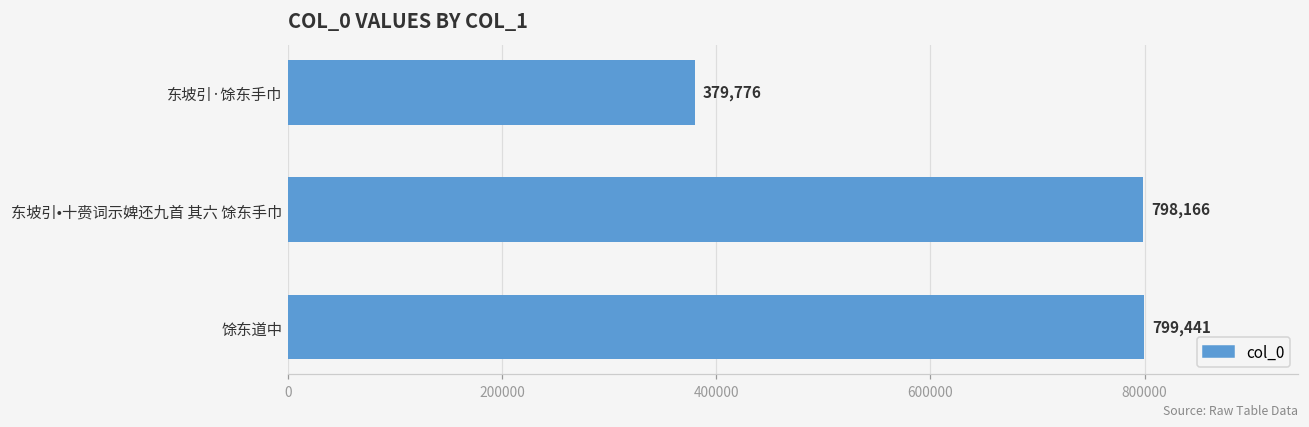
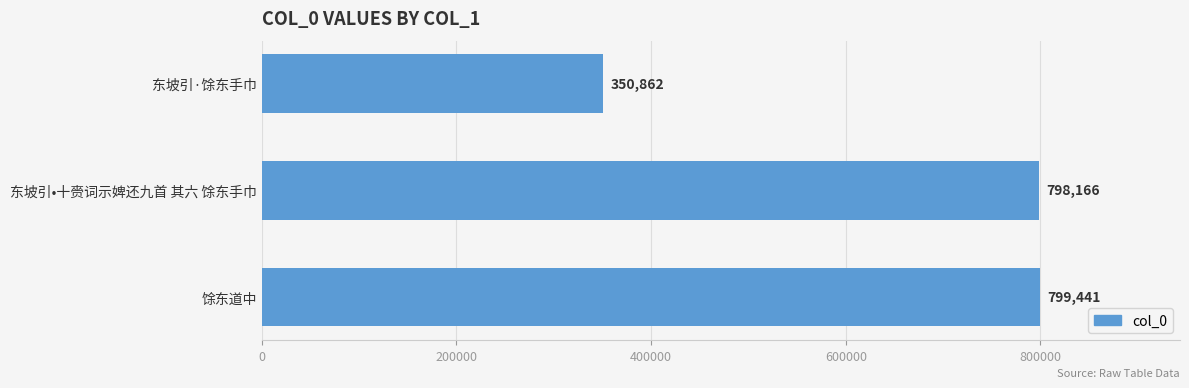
  {
-   "东坡引·馀东手巾": "379,776",
+   "东坡引·馀东手巾": "350,862",
    "东坡引•十赍词示婢还九首 其六 馀东手巾": "798,166",
    "馀东道中": "799,441"
  }
